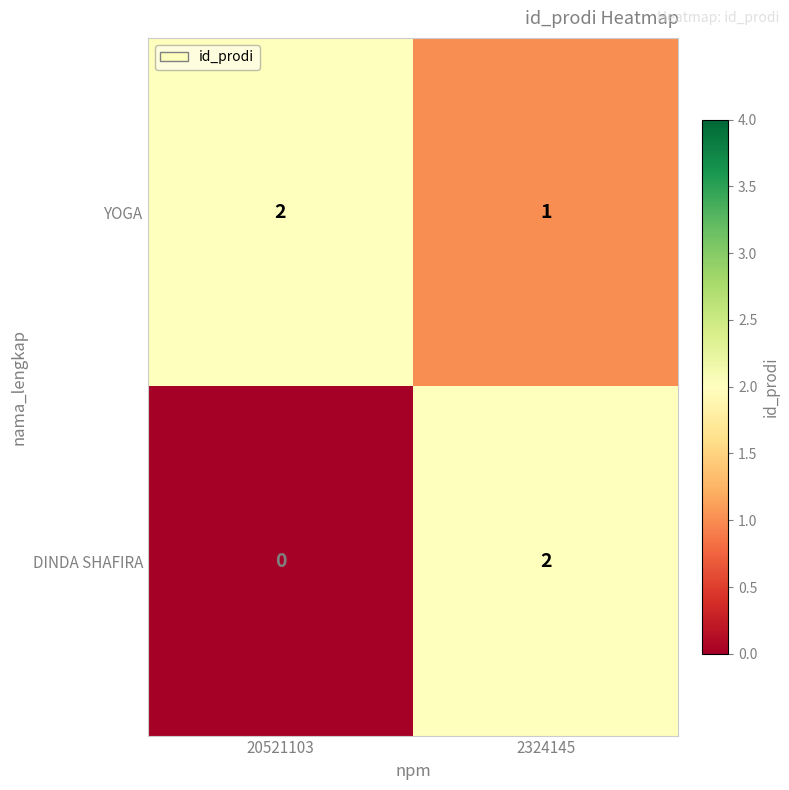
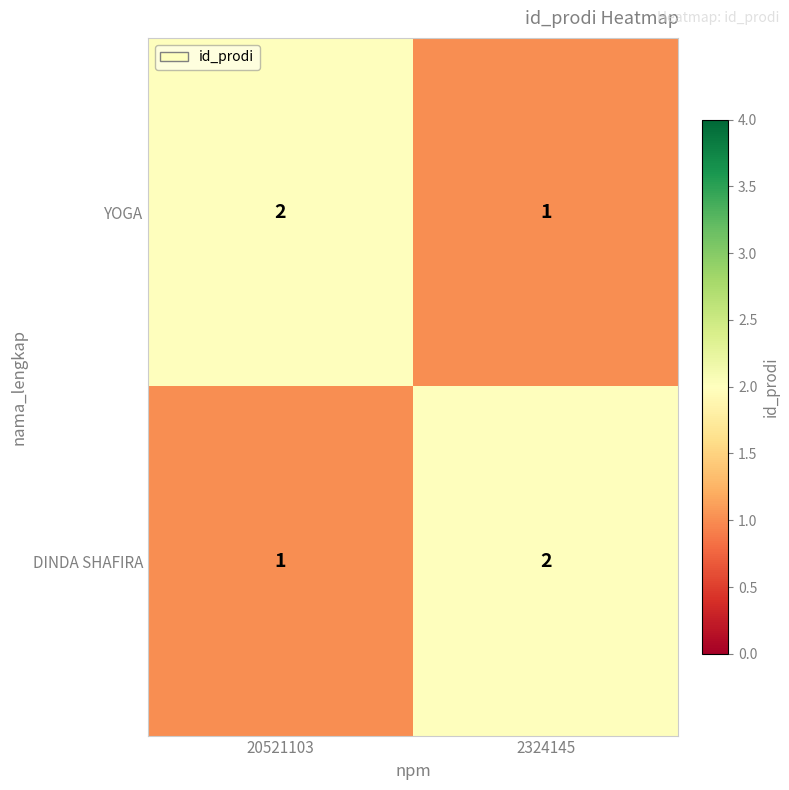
  {
    "YOGA": {
      "20521103": 2,
      "2324145": 1
    },
    "DINDA SHAFIRA": {
-     "20521103": 0,
+     "20521103": 1,
      "2324145": 2
    }
  }
